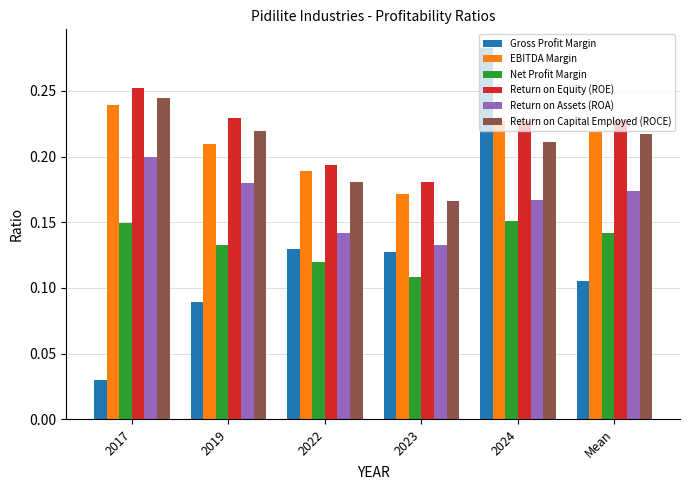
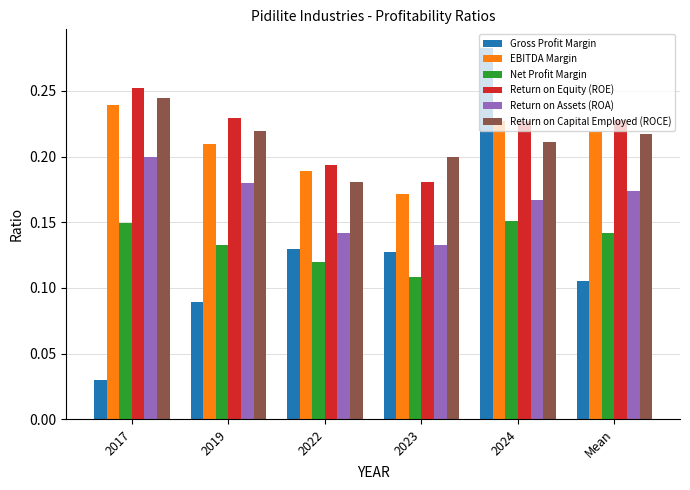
  {
    "Gross Profit Margin": {
      "2017": 0.030,
      "2019": 0.089,
      "2022": 0.130,
      "2023": 0.128,
      "Mean": 0.105
    },
    "EBITDA Margin": {
      "2017": 0.239,
      "2019": 0.210,
      "2022": 0.189,
      "2023": 0.172,
      "Mean": 0.218
    },
    "Net Profit Margin": {
      "2017": 0.150,
      "2019": 0.133,
      "2022": 0.120,
      "2023": 0.108,
      "2024": 0.151,
      "Mean": 0.142
    },
    "Return on Equity (ROE)": {
      "2017": 0.252,
      "2019": 0.229,
      "2022": 0.194,
      "2023": 0.180
    },
    "Return on Assets (ROA)": {
      "2017": 0.200,
      "2019": 0.180,
      "2022": 0.142,
      "2023": 0.132,
      "2024": 0.167,
      "Mean": 0.173
    },
    "Return on Capital Employed (ROCE)": {
      "2017": 0.244,
      "2019": 0.219,
      "2022": 0.180,
-     "2023": 0.166,
+     "2023": 0.200,
      "2024": 0.211,
      "Mean": 0.218
    }
  }
